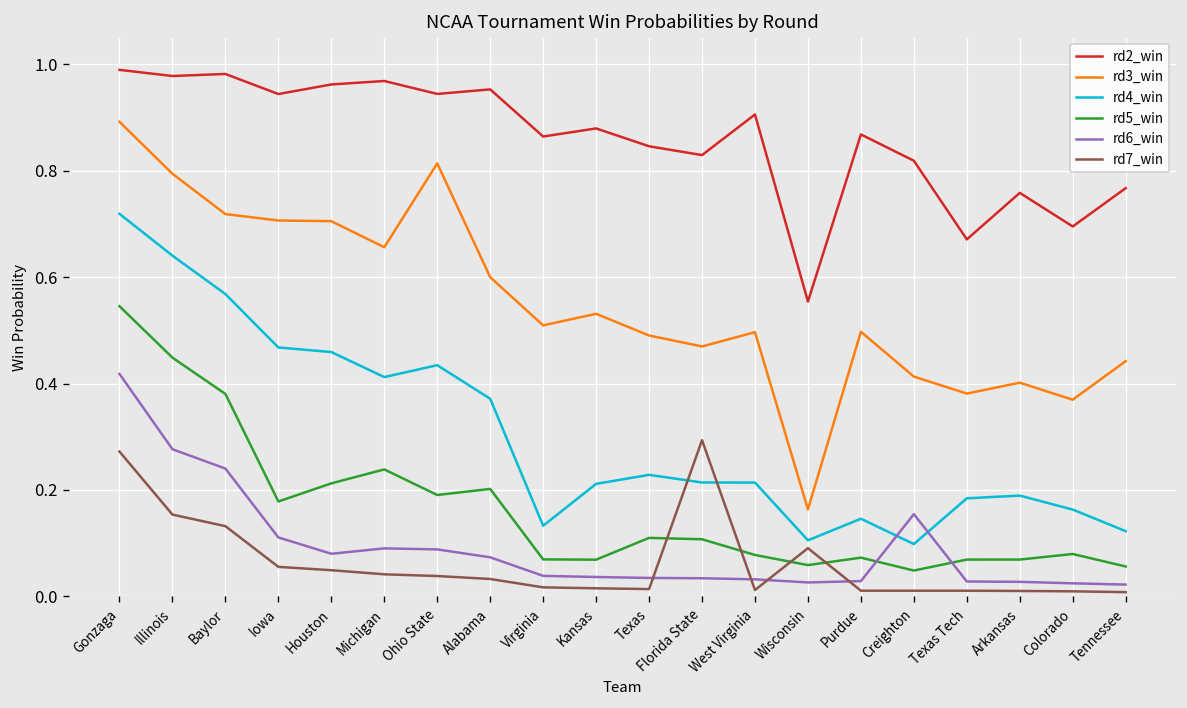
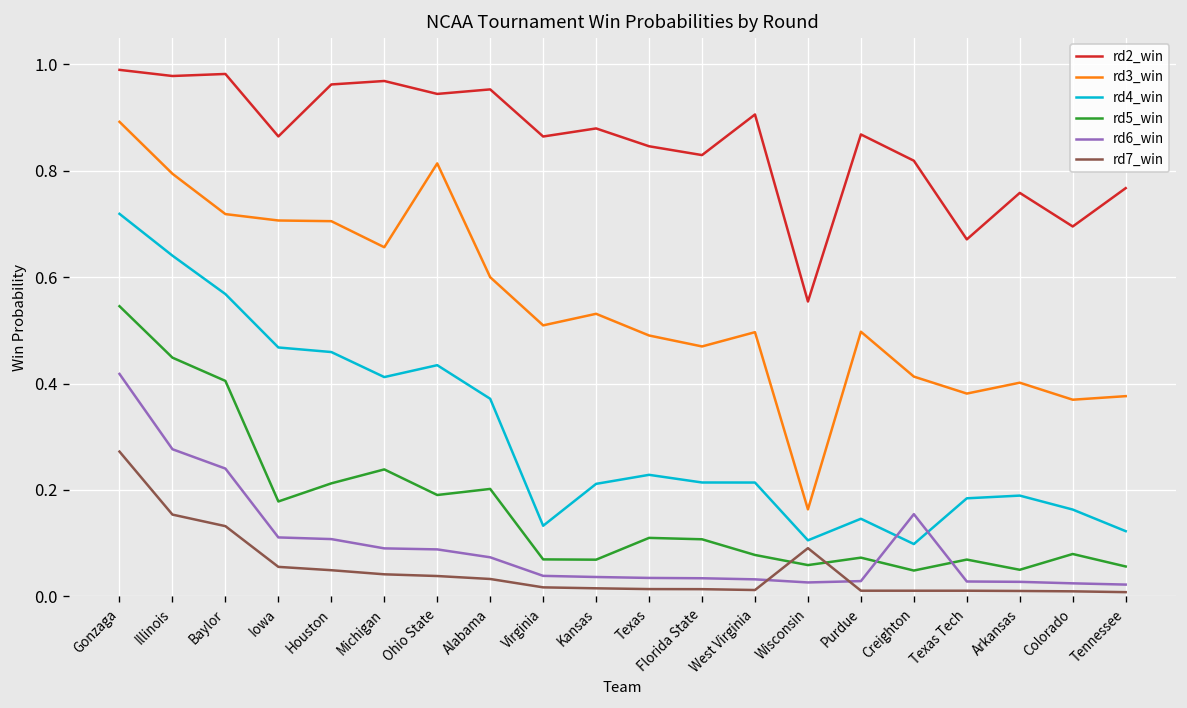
  {
    "rd2_win": {
      "Gonzaga": 0.99,
      "Illinois": 0.98,
      "Baylor": 0.98,
-     "Iowa": 0.94,
+     "Iowa": 0.86,
      "Houston": 0.96,
      "Michigan": 0.97,
      "Ohio State": 0.94,
      "Alabama": 0.95,
      "Virginia": 0.86,
      "Kansas": 0.88,
      "Texas": 0.85,
      "Florida State": 0.83,
      "West Virginia": 0.91,
      "Wisconsin": 0.55,
      "Purdue": 0.87,
      "Creighton": 0.82,
      "Texas Tech": 0.67,
      "Arkansas": 0.76,
      "Colorado": 0.70,
      "Tennessee": 0.77
    },
    "rd3_win": {
      "Gonzaga": 0.89,
      "Illinois": 0.79,
      "Baylor": 0.72,
      "Iowa": 0.71,
      "Houston": 0.71,
      "Michigan": 0.66,
      "Ohio State": 0.81,
      "Alabama": 0.60,
      "Virginia": 0.51,
      "Kansas": 0.53,
      "Texas": 0.49,
      "Florida State": 0.47,
      "West Virginia": 0.50,
      "Wisconsin": 0.16,
      "Purdue": 0.50,
      "Creighton": 0.41,
      "Texas Tech": 0.38,
      "Arkansas": 0.40,
      "Colorado": 0.37,
-     "Tennessee": 0.44
+     "Tennessee": 0.38
    },
    "rd4_win": {
      "Gonzaga": 0.72,
      "Illinois": 0.64,
      "Baylor": 0.57,
      "Iowa": 0.47,
      "Houston": 0.46,
      "Michigan": 0.41,
      "Ohio State": 0.43,
      "Alabama": 0.37,
      "Virginia": 0.13,
      "Kansas": 0.21,
      "Texas": 0.23,
      "Florida State": 0.21,
      "West Virginia": 0.21,
      "Wisconsin": 0.11,
      "Purdue": 0.15,
      "Creighton": 0.10,
      "Texas Tech": 0.18,
      "Arkansas": 0.19,
      "Colorado": 0.16,
      "Tennessee": 0.12
    },
    "rd5_win": {
      "Gonzaga": 0.55,
      "Illinois": 0.45,
-     "Baylor": 0.38,
+     "Baylor": 0.40,
      "Iowa": 0.18,
      "Houston": 0.21,
      "Michigan": 0.24,
      "Ohio State": 0.19,
      "Alabama": 0.20,
      "Virginia": 0.07,
      "Kansas": 0.07,
      "Texas": 0.11,
      "Florida State": 0.11,
      "West Virginia": 0.08,
      "Wisconsin": 0.06,
      "Purdue": 0.07,
      "Creighton": 0.05,
      "Texas Tech": 0.07,
-     "Arkansas": 0.07,
+     "Arkansas": 0.05,
      "Colorado": 0.08,
      "Tennessee": 0.06
    },
    "rd6_win": {
      "Gonzaga": 0.42,
      "Illinois": 0.28,
      "Baylor": 0.24,
      "Iowa": 0.11,
-     "Houston": 0.08,
+     "Houston": 0.11,
      "Michigan": 0.09,
      "Ohio State": 0.09,
      "Alabama": 0.07,
      "Virginia": 0.04,
      "Kansas": 0.04,
      "Texas": 0.03,
      "Florida State": 0.03,
      "West Virginia": 0.03,
      "Wisconsin": 0.03,
      "Purdue": 0.03,
      "Creighton": 0.15,
      "Texas Tech": 0.03,
      "Arkansas": 0.03,
      "Colorado": 0.02,
      "Tennessee": 0.02
    },
    "rd7_win": {
      "Gonzaga": 0.27,
      "Illinois": 0.15,
      "Baylor": 0.13,
      "Iowa": 0.06,
      "Houston": 0.05,
      "Michigan": 0.04,
      "Ohio State": 0.04,
      "Alabama": 0.03,
      "Virginia": 0.02,
      "Kansas": 0.02,
      "Texas": 0.01,
-     "Florida State": 0.29,
+     "Florida State": 0.01,
      "West Virginia": 0.01,
      "Wisconsin": 0.09,
      "Purdue": 0.01,
      "Creighton": 0.01,
      "Texas Tech": 0.01,
      "Arkansas": 0.01,
      "Colorado": 0.01,
      "Tennessee": 0.01
    }
  }
